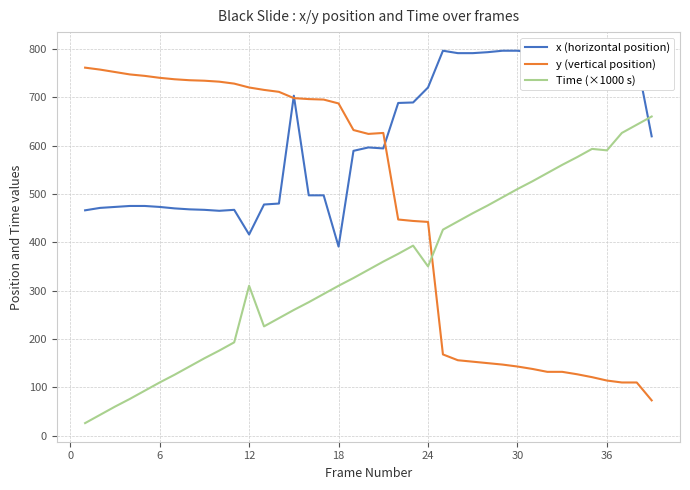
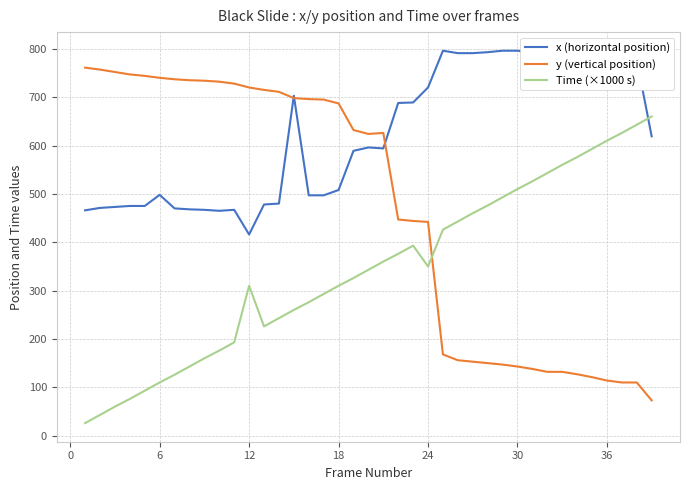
  {
    "x (horizontal position)": {
-     "6": 470,
+     "6": 500,
      "12": 420,
-     "18": 390,
+     "18": 510,
      "24": 720,
      "30": 800
    },
    "y (vertical position)": {
      "6": 740,
      "12": 720,
      "18": 690,
      "24": 440,
      "30": 140,
      "36": 110
    },
    "Time (×1000 s)": {
      "6": 110,
      "12": 310,
      "18": 310,
      "24": 350,
      "30": 510,
-     "36": 590
+     "36": 610
    }
  }
